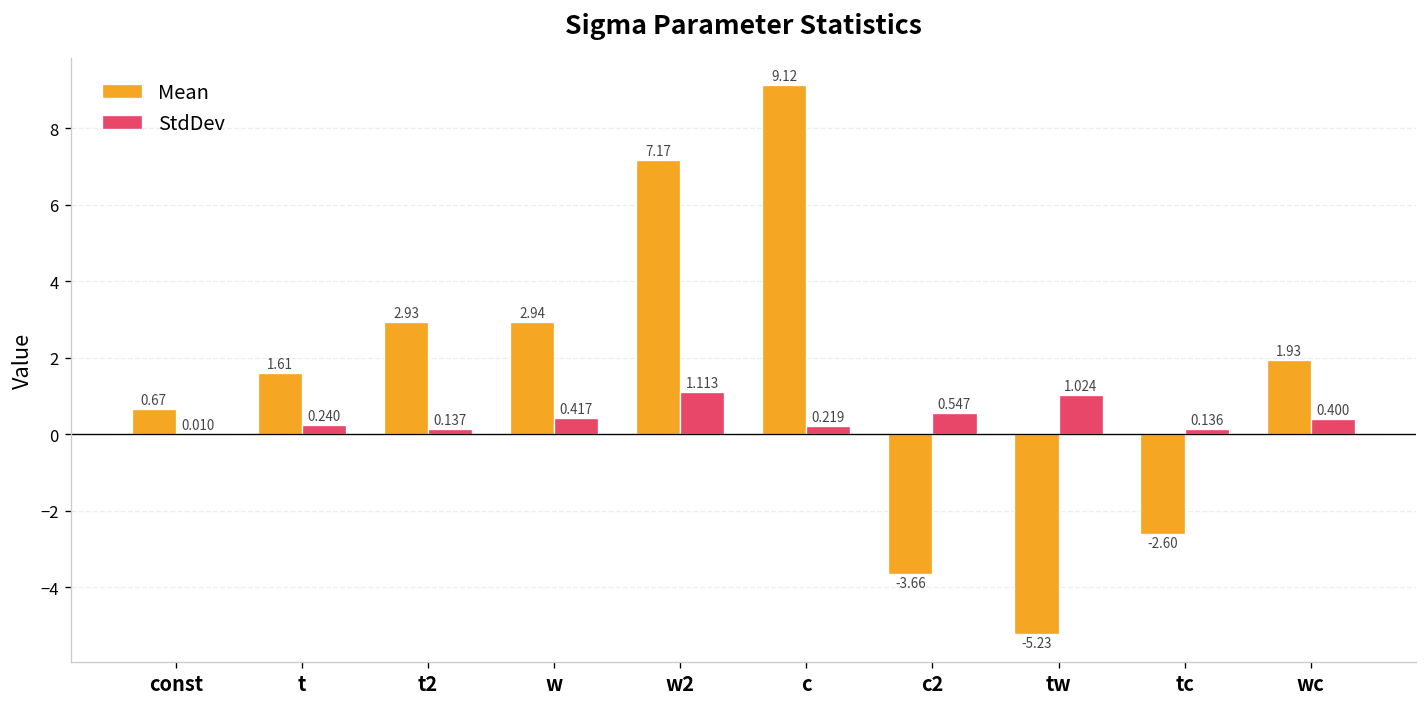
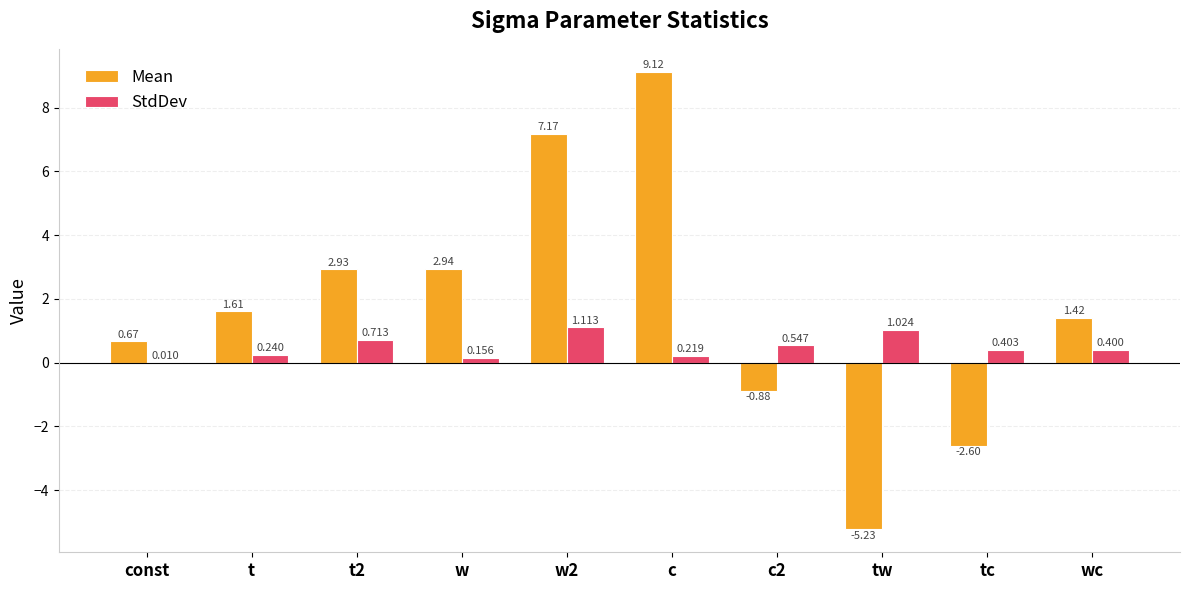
  {
    "Mean": {
      "const": 0.67,
      "t": 1.61,
      "t2": 2.93,
      "w": 2.94,
      "w2": 7.17,
      "c": 9.12,
-     "c2": -3.66,
+     "c2": -0.88,
      "tw": -5.23,
      "tc": -2.60,
-     "wc": 1.93
+     "wc": 1.42
    },
    "StdDev": {
      "const": 0.010,
      "t": 0.240,
-     "t2": 0.137,
-     "w": 0.417,
+     "t2": 0.713,
+     "w": 0.156,
      "w2": 1.113,
      "c": 0.219,
      "c2": 0.547,
      "tw": 1.024,
-     "tc": 0.136,
+     "tc": 0.403,
      "wc": 0.400
    }
  }
